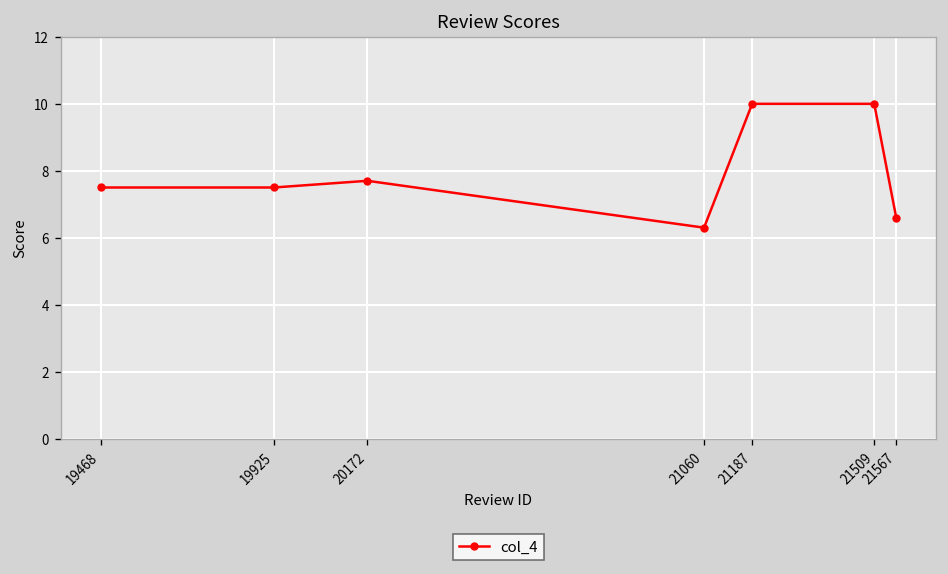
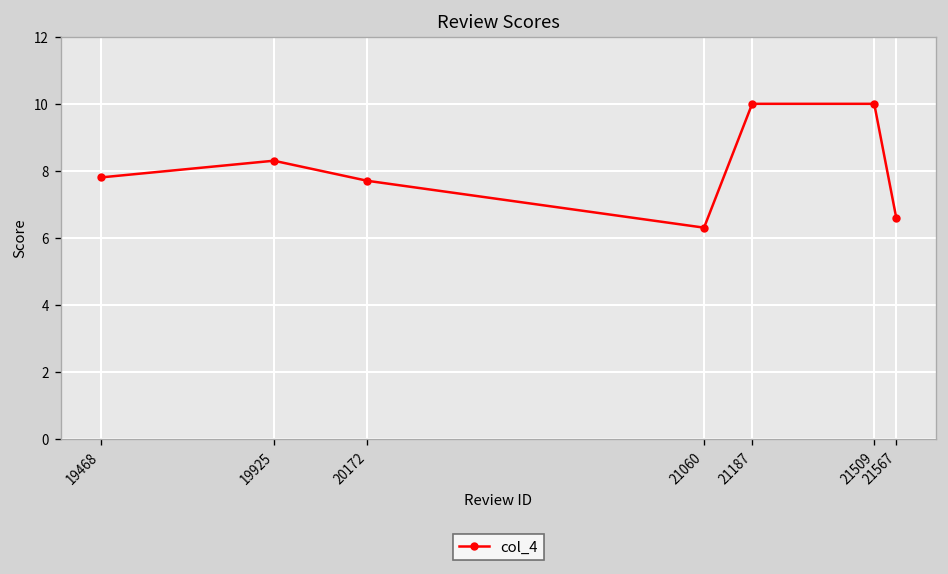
  {
-   "19468": 7.5,
-   "19925": 7.5,
+   "19468": 7.8,
+   "19925": 8.3,
    "20172": 7.7,
    "21060": 6.3,
    "21187": 10.0,
    "21509": 10.0,
    "21567": 6.6
  }
